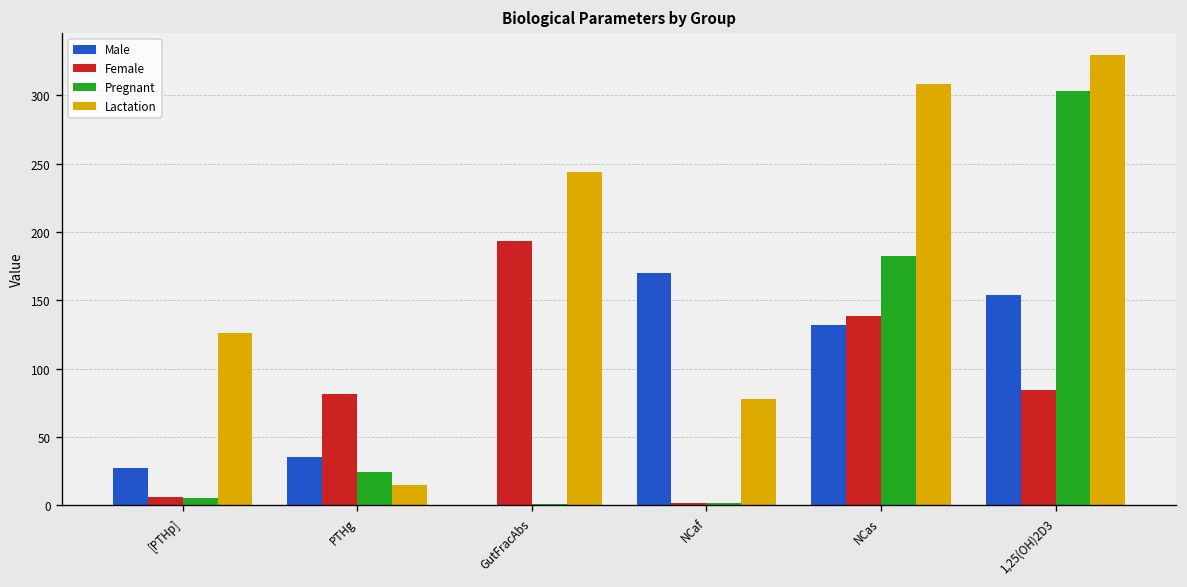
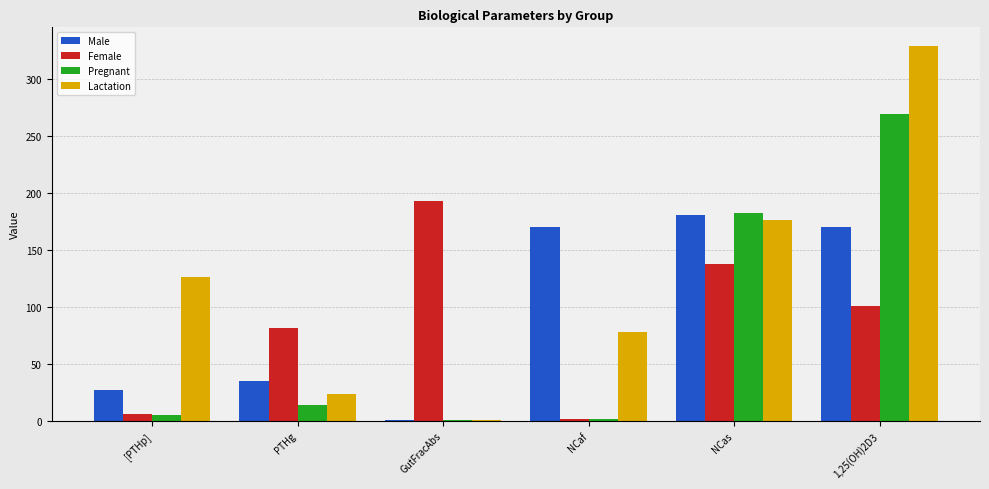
  {
    "Male": {
      "[PTHp]": 27,
      "PTHg": 35,
      "NCaf": 170,
-     "NCas": 132,
-     "1,25(OH)2D3": 154
+     "NCas": 180,
+     "1,25(OH)2D3": 170
    },
    "Female": {
      "[PTHp]": 6,
      "PTHg": 81,
      "GutFracAbs": 193,
      "NCas": 138,
-     "1,25(OH)2D3": 84
+     "1,25(OH)2D3": 101
    },
    "Pregnant": {
      "[PTHp]": 5,
-     "PTHg": 24,
+     "PTHg": 14,
      "NCas": 182,
-     "1,25(OH)2D3": 303
+     "1,25(OH)2D3": 269
    },
    "Lactation": {
      "[PTHp]": 126,
-     "PTHg": 15,
-     "GutFracAbs": 244,
+     "PTHg": 23,
+     "GutFracAbs": 1,
      "NCaf": 78,
-     "NCas": 308,
+     "NCas": 176,
      "1,25(OH)2D3": 329
    }
  }
